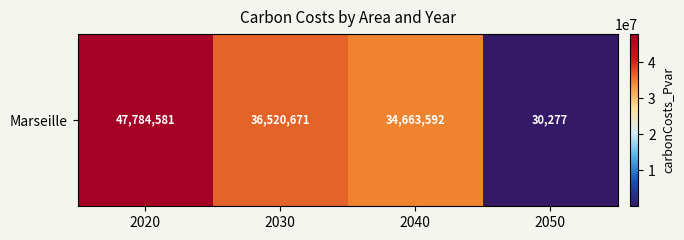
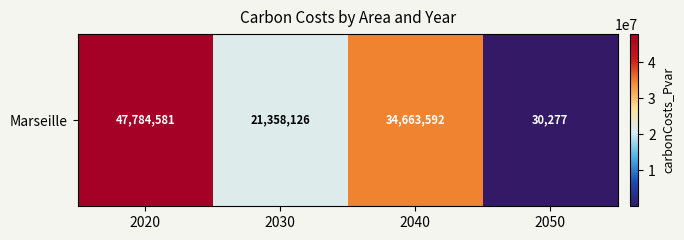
  {
    "Marseille": {
      "2020": "47,784,581",
-     "2030": "36,520,671",
+     "2030": "21,358,126",
      "2040": "34,663,592",
      "2050": "30,277"
    }
  }
